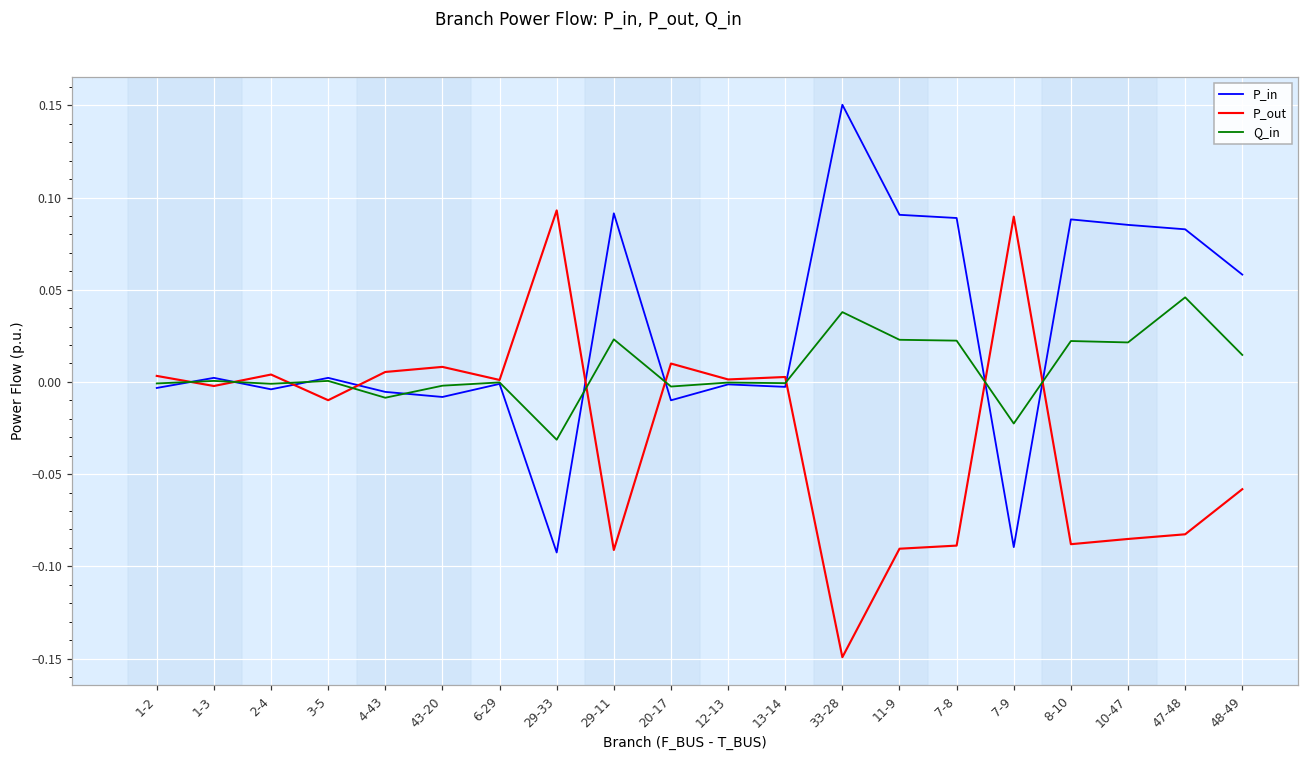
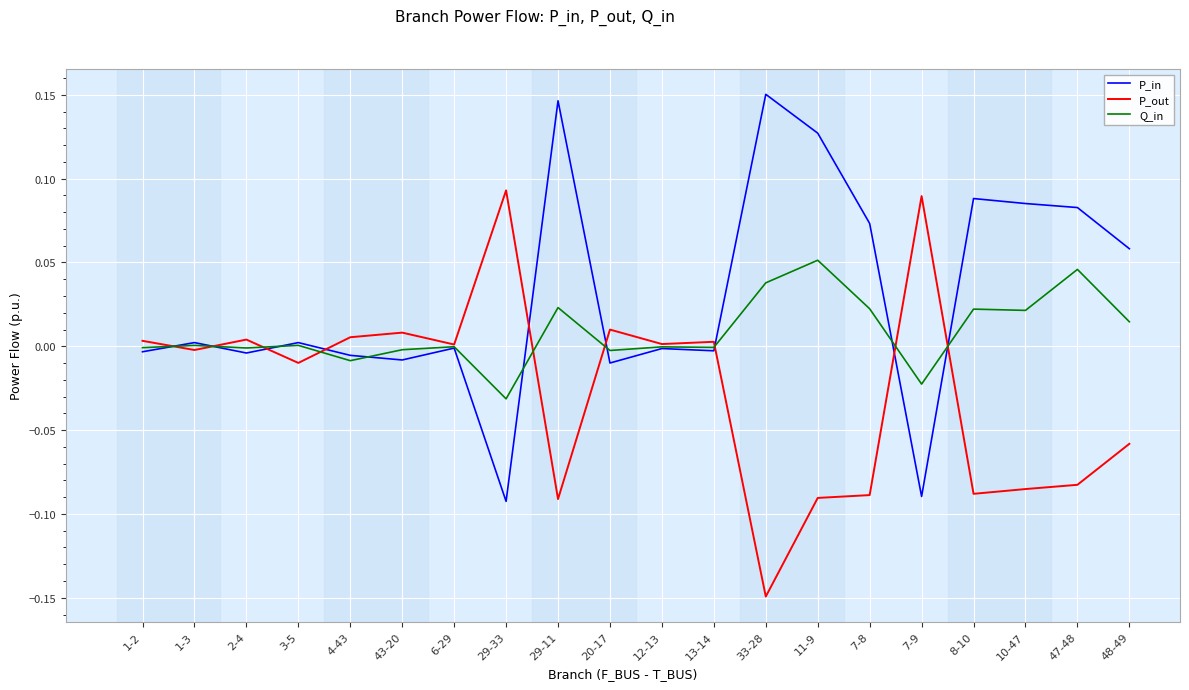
  {
    "P_in": {
      "1-2": -0.003,
      "1-3": 0.002,
      "2-4": -0.004,
      "3-5": 0.002,
      "4-43": -0.005,
      "43-20": -0.008,
      "29-33": -0.093,
-     "29-11": 0.091,
+     "29-11": 0.146,
      "20-17": -0.010,
      "13-14": -0.003,
      "33-28": 0.150,
-     "11-9": 0.091,
-     "7-8": 0.089,
+     "11-9": 0.127,
+     "7-8": 0.073,
      "7-9": -0.090,
      "8-10": 0.088,
      "10-47": 0.085,
      "47-48": 0.083,
      "48-49": 0.058
    },
    "P_out": {
      "1-2": 0.003,
      "1-3": -0.002,
      "2-4": 0.004,
      "3-5": -0.010,
      "4-43": 0.005,
      "43-20": 0.008,
      "29-33": 0.093,
      "29-11": -0.091,
      "20-17": 0.010,
      "12-13": 0.001,
      "13-14": 0.003,
      "33-28": -0.149,
      "11-9": -0.090,
      "7-8": -0.089,
      "7-9": 0.090,
      "8-10": -0.088,
      "10-47": -0.085,
      "47-48": -0.083,
      "48-49": -0.058
    },
    "Q_in": {
      "1-2": -0.001,
      "1-3": 0.001,
      "2-4": -0.001,
      "3-5": 0.001,
      "4-43": -0.009,
      "43-20": -0.002,
      "29-33": -0.031,
      "29-11": 0.023,
      "20-17": -0.002,
      "13-14": -0.001,
      "33-28": 0.038,
-     "11-9": 0.023,
+     "11-9": 0.051,
      "7-8": 0.022,
      "7-9": -0.023,
      "8-10": 0.022,
      "10-47": 0.021,
      "47-48": 0.046,
      "48-49": 0.015
    }
  }
